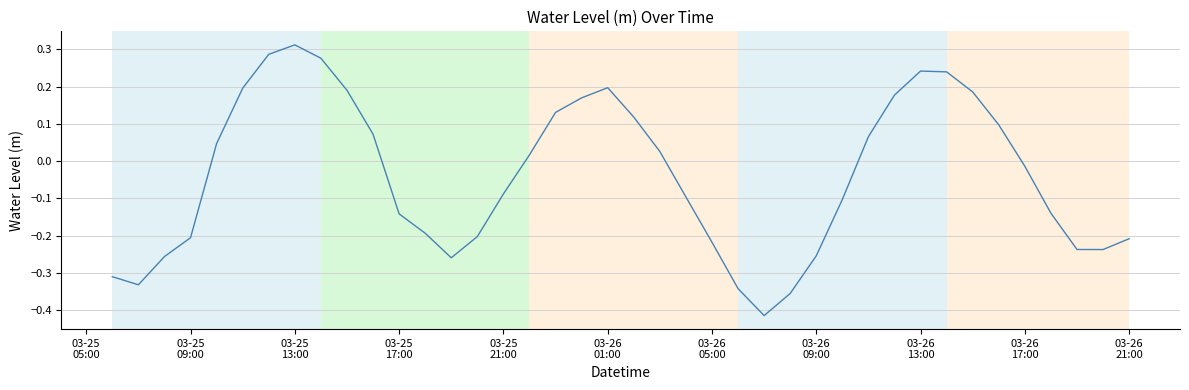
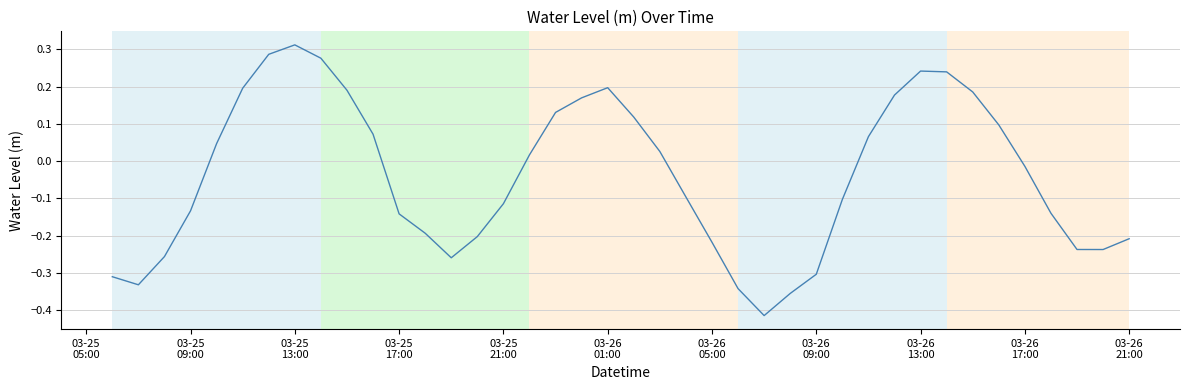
  {
-   "03-25 09:00": -0.21,
+   "03-25 09:00": -0.13,
    "03-25 13:00": 0.31,
    "03-25 17:00": -0.14,
-   "03-25 21:00": -0.09,
+   "03-25 21:00": -0.11,
    "03-26 01:00": 0.20,
    "03-26 05:00": -0.22,
-   "03-26 09:00": -0.25,
+   "03-26 09:00": -0.30,
    "03-26 13:00": 0.24,
    "03-26 17:00": -0.01,
    "03-26 21:00": -0.21
  }
